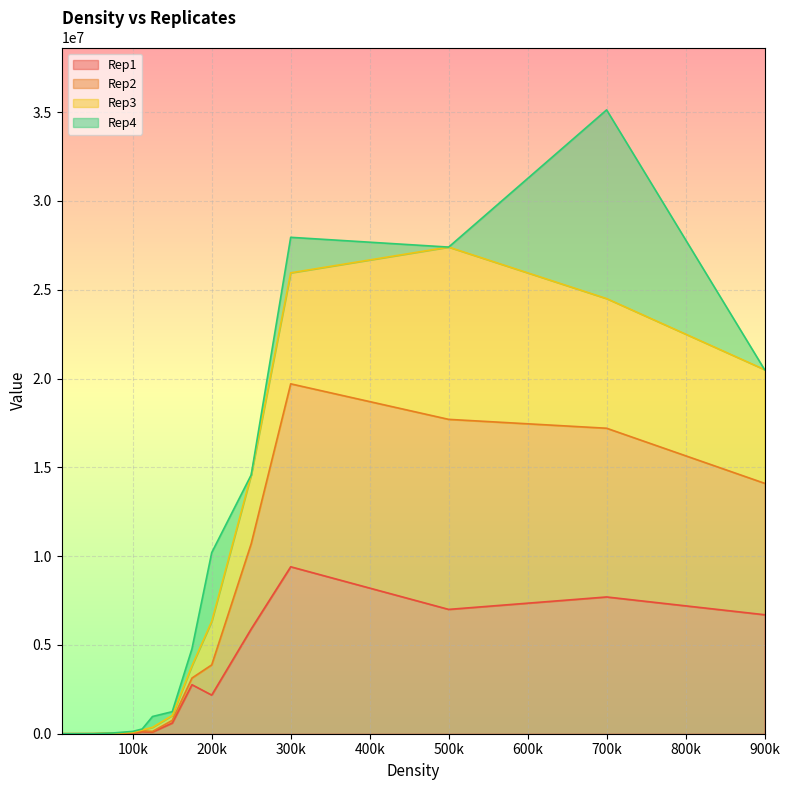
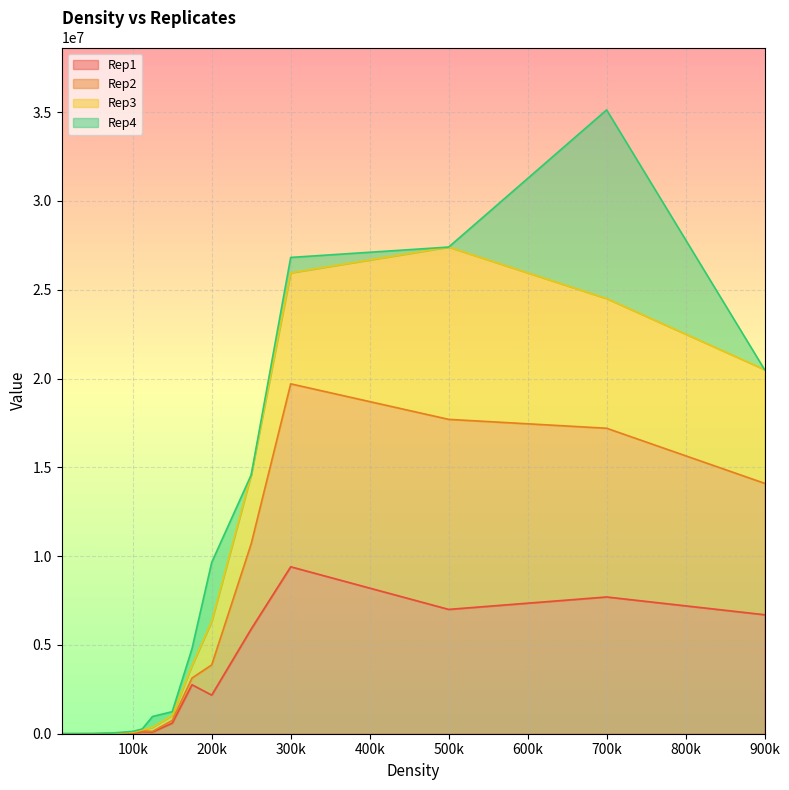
  {
    "Rep4": {
-     "200k": 3900000,
-     "300k": 2000000,
+     "200k": 3300000,
+     "300k": 900000,
      "700k": 10600000
    }
  }
